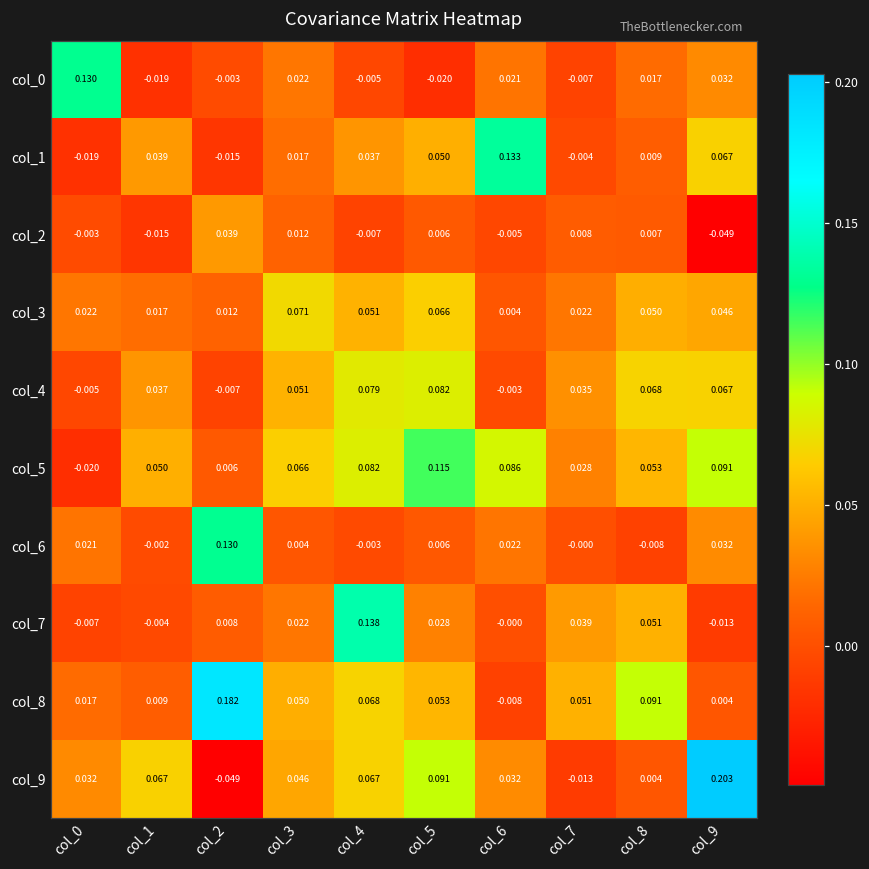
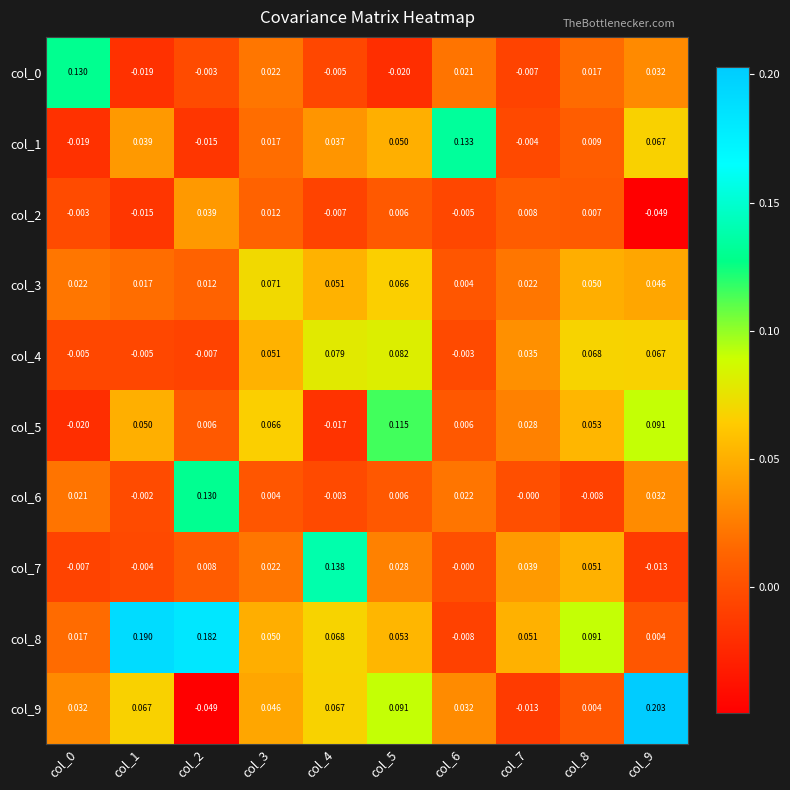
  {
    "col_0": {
      "col_0": 0.130,
      "col_1": -0.019,
      "col_2": -0.003,
      "col_3": 0.022,
      "col_4": -0.005,
      "col_5": -0.020,
      "col_6": 0.021,
      "col_7": -0.007,
      "col_8": 0.017,
      "col_9": 0.032
    },
    "col_1": {
      "col_0": -0.019,
      "col_1": 0.039,
      "col_2": -0.015,
      "col_3": 0.017,
      "col_4": 0.037,
      "col_5": 0.050,
      "col_6": 0.133,
      "col_7": -0.004,
      "col_8": 0.009,
      "col_9": 0.067
    },
    "col_2": {
      "col_0": -0.003,
      "col_1": -0.015,
      "col_2": 0.039,
      "col_3": 0.012,
      "col_4": -0.007,
      "col_5": 0.006,
      "col_6": -0.005,
      "col_7": 0.008,
      "col_8": 0.007,
      "col_9": -0.049
    },
    "col_3": {
      "col_0": 0.022,
      "col_1": 0.017,
      "col_2": 0.012,
      "col_3": 0.071,
      "col_4": 0.051,
      "col_5": 0.066,
      "col_6": 0.004,
      "col_7": 0.022,
      "col_8": 0.050,
      "col_9": 0.046
    },
    "col_4": {
      "col_0": -0.005,
-     "col_1": 0.037,
+     "col_1": -0.005,
      "col_2": -0.007,
      "col_3": 0.051,
      "col_4": 0.079,
      "col_5": 0.082,
      "col_6": -0.003,
      "col_7": 0.035,
      "col_8": 0.068,
      "col_9": 0.067
    },
    "col_5": {
      "col_0": -0.020,
      "col_1": 0.050,
      "col_2": 0.006,
      "col_3": 0.066,
-     "col_4": 0.082,
+     "col_4": -0.017,
      "col_5": 0.115,
-     "col_6": 0.086,
+     "col_6": 0.006,
      "col_7": 0.028,
      "col_8": 0.053,
      "col_9": 0.091
    },
    "col_6": {
      "col_0": 0.021,
      "col_1": -0.002,
      "col_2": 0.130,
      "col_3": 0.004,
      "col_4": -0.003,
      "col_5": 0.006,
      "col_6": 0.022,
      "col_7": -0.000,
      "col_8": -0.008,
      "col_9": 0.032
    },
    "col_7": {
      "col_0": -0.007,
      "col_1": -0.004,
      "col_2": 0.008,
      "col_3": 0.022,
      "col_4": 0.138,
      "col_5": 0.028,
      "col_6": -0.000,
      "col_7": 0.039,
      "col_8": 0.051,
      "col_9": -0.013
    },
    "col_8": {
      "col_0": 0.017,
-     "col_1": 0.009,
+     "col_1": 0.190,
      "col_2": 0.182,
      "col_3": 0.050,
      "col_4": 0.068,
      "col_5": 0.053,
      "col_6": -0.008,
      "col_7": 0.051,
      "col_8": 0.091,
      "col_9": 0.004
    },
    "col_9": {
      "col_0": 0.032,
      "col_1": 0.067,
      "col_2": -0.049,
      "col_3": 0.046,
      "col_4": 0.067,
      "col_5": 0.091,
      "col_6": 0.032,
      "col_7": -0.013,
      "col_8": 0.004,
      "col_9": 0.203
    }
  }
